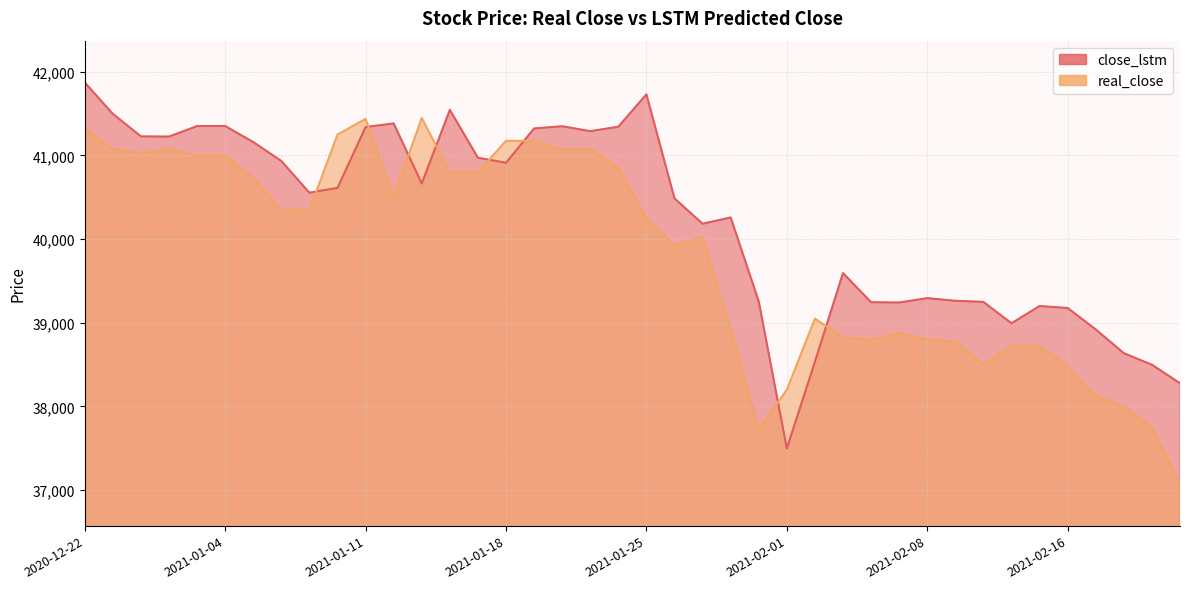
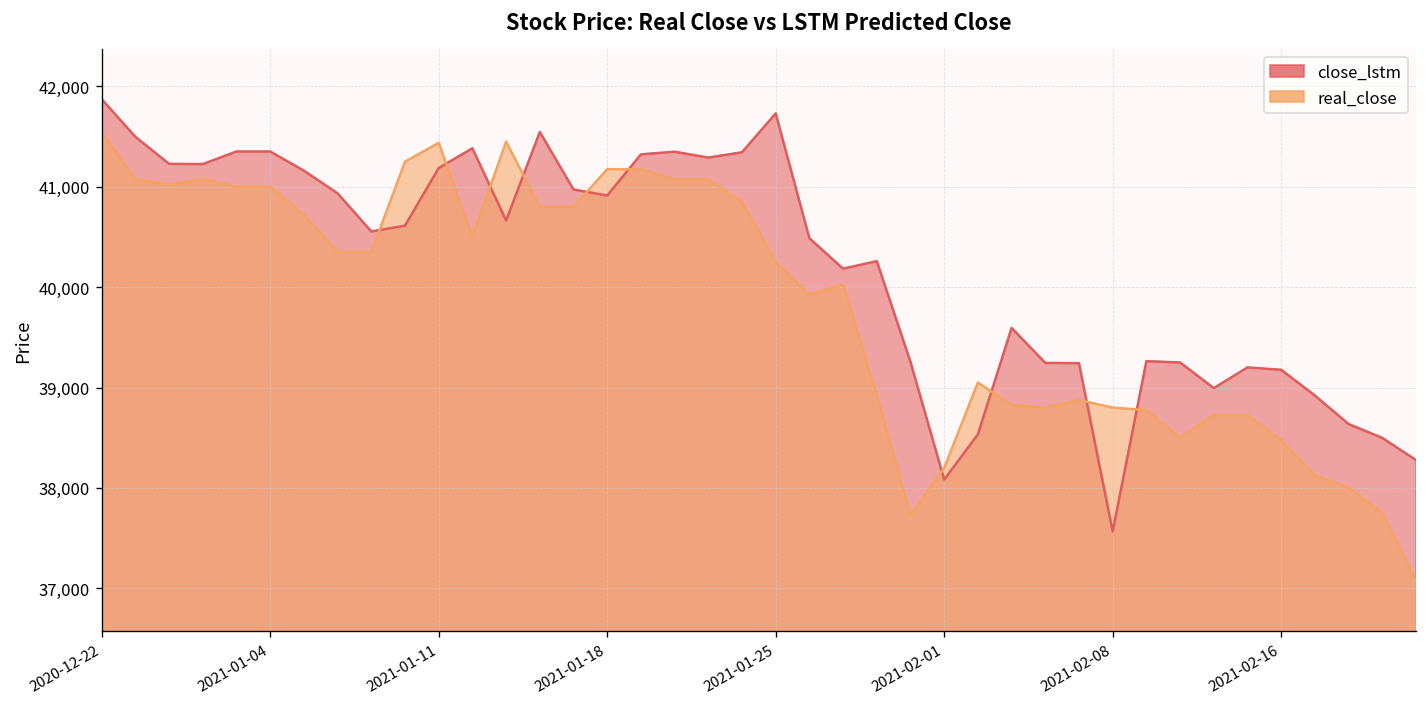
  {
    "close_lstm": {
      "2020-12-22": "41,900",
      "2021-01-04": "41,400",
-     "2021-01-11": "41,300",
+     "2021-01-11": "41,200",
      "2021-01-18": "40,900",
      "2021-01-25": "41,700",
-     "2021-02-01": "37,500",
-     "2021-02-08": "39,300",
+     "2021-02-01": "38,100",
+     "2021-02-08": "37,600",
      "2021-02-16": "39,200"
    },
    "real_close": {
-     "2020-12-22": "41,300",
+     "2020-12-22": "41,500",
      "2021-01-04": "41,000",
      "2021-01-11": "41,400",
      "2021-01-18": "41,200",
      "2021-01-25": "40,300",
      "2021-02-01": "38,200",
      "2021-02-08": "38,800",
      "2021-02-16": "38,500"
    }
  }
